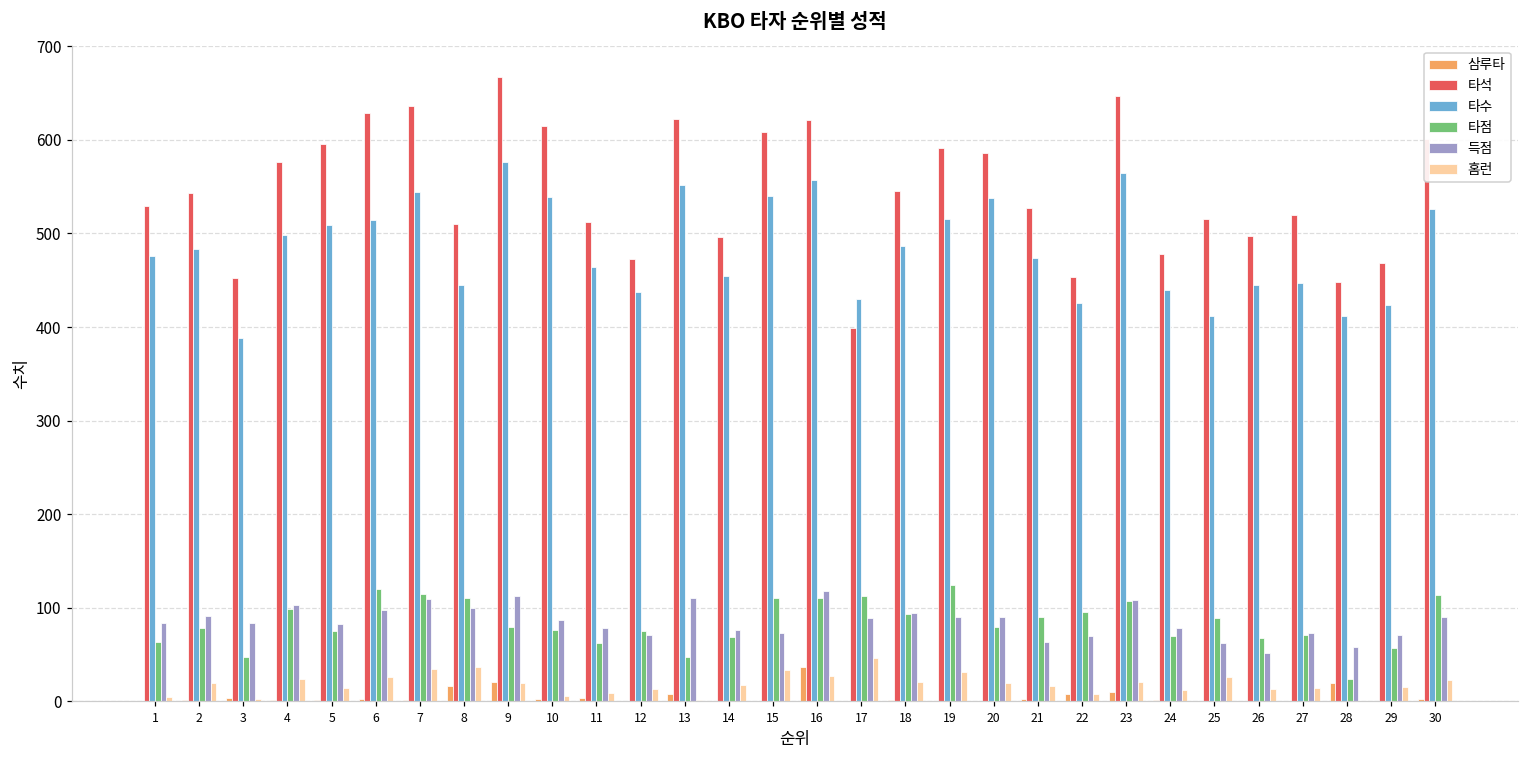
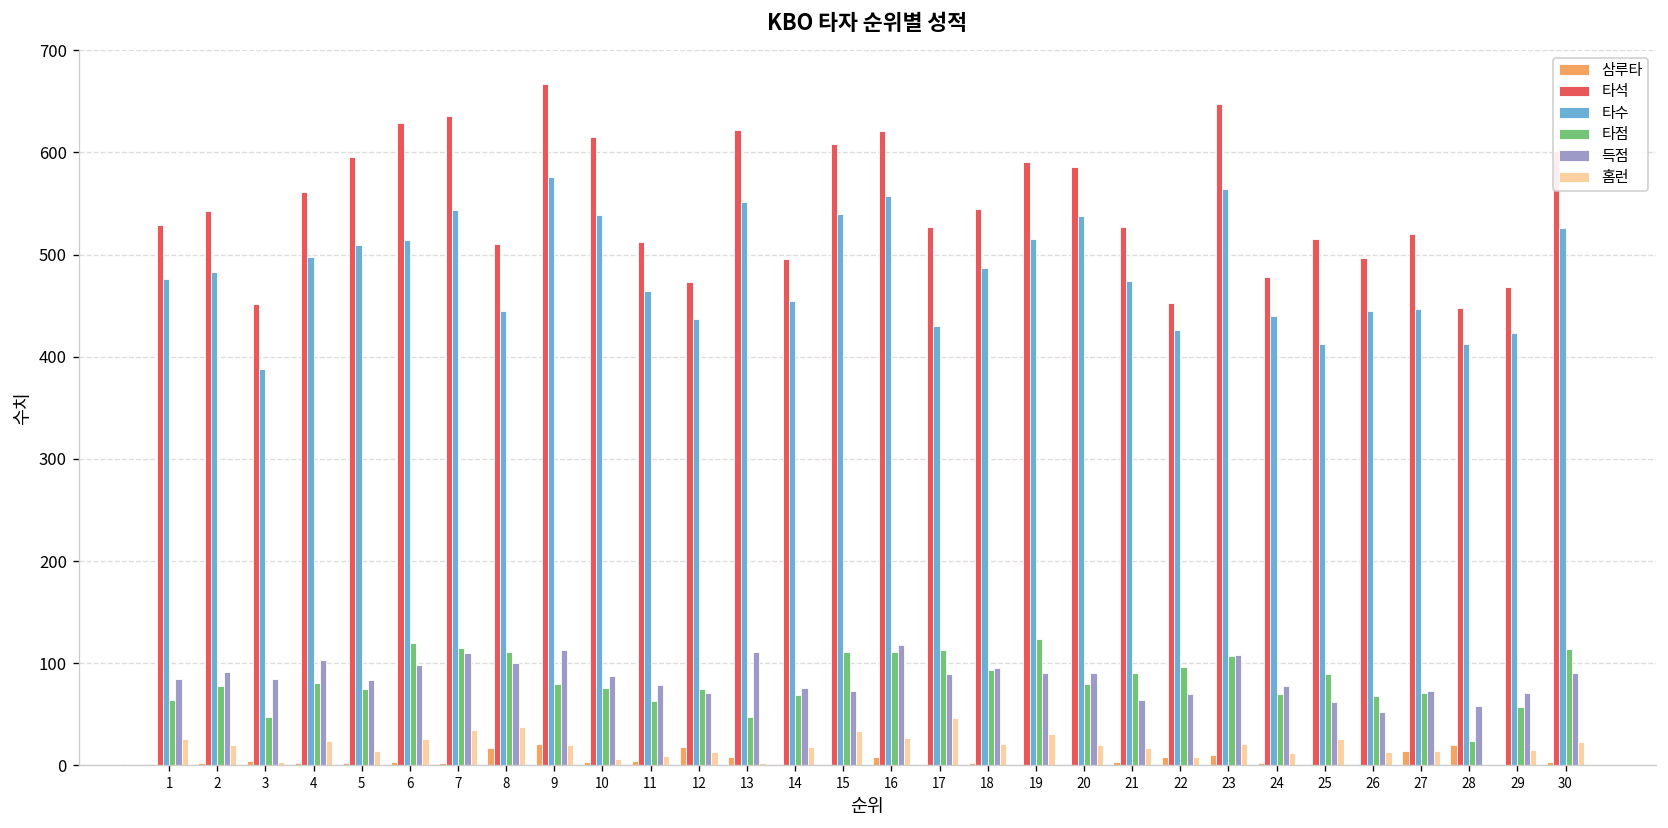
  {
    "삼루타": {
      "3": 0,
      "6": 0,
      "8": 20,
      "9": 20,
      "10": 0,
      "11": 0,
-     "12": 0,
+     "12": 20,
      "13": 10,
      "15": 0,
-     "16": 40,
+     "16": 10,
      "19": 0,
      "21": 0,
      "22": 10,
      "23": 10,
      "25": 0,
      "26": 0,
-     "27": 0,
+     "27": 10,
      "28": 20,
      "29": 0,
      "30": 0
    },
    "타석": {
      "1": 530,
      "2": 540,
      "3": 450,
-     "4": 580,
+     "4": 560,
      "5": 600,
      "6": 630,
      "7": 640,
      "8": 510,
      "9": 670,
      "10": 620,
      "11": 510,
      "12": 470,
      "13": 620,
      "14": 500,
      "15": 610,
      "16": 620,
-     "17": 400,
+     "17": 530,
      "18": 550,
      "19": 590,
      "20": 590,
      "21": 530,
      "22": 450,
      "23": 650,
      "24": 480,
      "25": 520,
      "26": 500,
      "27": 520,
      "28": 450,
      "29": 470
    },
    "타점": {
      "1": 60,
      "2": 80,
      "3": 50,
-     "4": 100,
+     "4": 80,
      "5": 80,
      "6": 120,
      "7": 120,
      "8": 110,
      "9": 80,
      "10": 80,
      "11": 60,
      "12": 80,
      "13": 50,
      "14": 70,
      "15": 110,
      "16": 110,
      "17": 110,
      "18": 90,
      "19": 120,
      "20": 80,
      "21": 90,
      "22": 100,
      "23": 110,
      "24": 70,
      "25": 90,
      "26": 70,
      "27": 70,
      "28": 20,
      "29": 60,
      "30": 110
    },
    "홈런": {
-     "1": 10,
+     "1": 30,
      "2": 20,
      "3": 0,
      "4": 20,
      "5": 10,
      "6": 30,
      "7": 40,
      "8": 40,
      "9": 20,
      "10": 10,
      "11": 10,
      "12": 10,
      "14": 20,
      "15": 30,
      "16": 30,
      "17": 50,
      "18": 20,
      "19": 30,
      "20": 20,
      "21": 20,
      "22": 10,
      "23": 20,
      "24": 10,
      "25": 30,
      "26": 10,
      "27": 10,
      "28": 0,
      "29": 20,
      "30": 20
    }
  }
